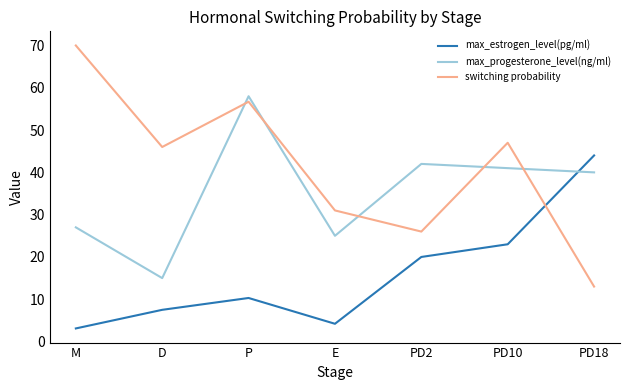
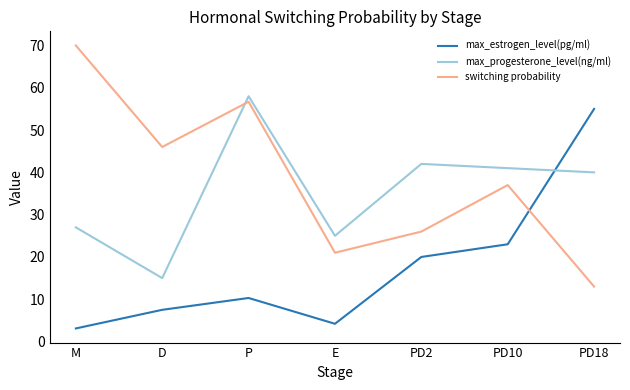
  {
    "max_estrogen_level(pg/ml)": {
      "M": 3,
      "D": 8,
      "P": 10,
      "E": 4,
      "PD2": 20,
      "PD10": 23,
-     "PD18": 44
+     "PD18": 55
    },
    "max_progesterone_level(ng/ml)": {
      "M": 27,
      "D": 15,
      "P": 58,
      "E": 25,
      "PD2": 42,
      "PD10": 41,
      "PD18": 40
    },
    "switching probability": {
      "M": 70,
      "D": 46,
      "P": 57,
-     "E": 31,
+     "E": 21,
      "PD2": 26,
-     "PD10": 47,
+     "PD10": 37,
      "PD18": 13
    }
  }
